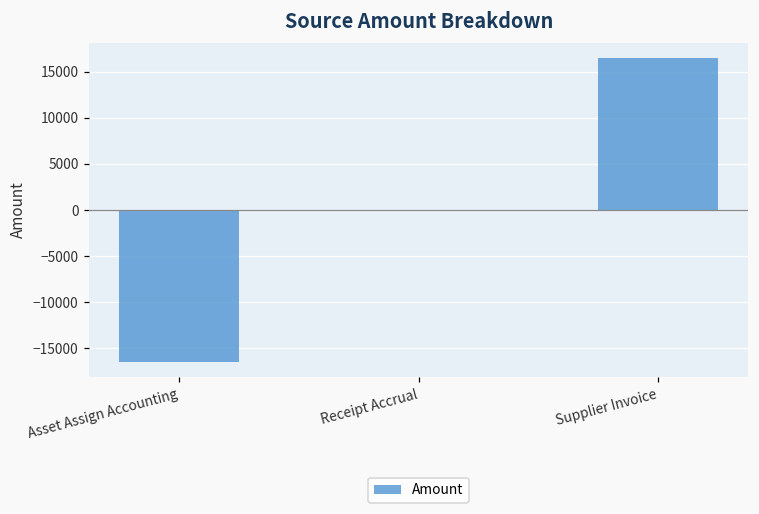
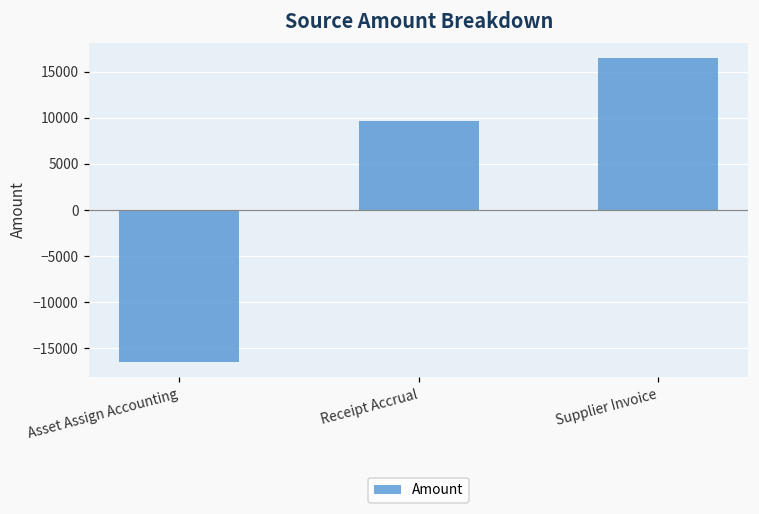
  {
    "Asset Assign Accounting": -16000,
-   "Receipt Accrual": 0,
+   "Receipt Accrual": 10000,
    "Supplier Invoice": 16000
  }
